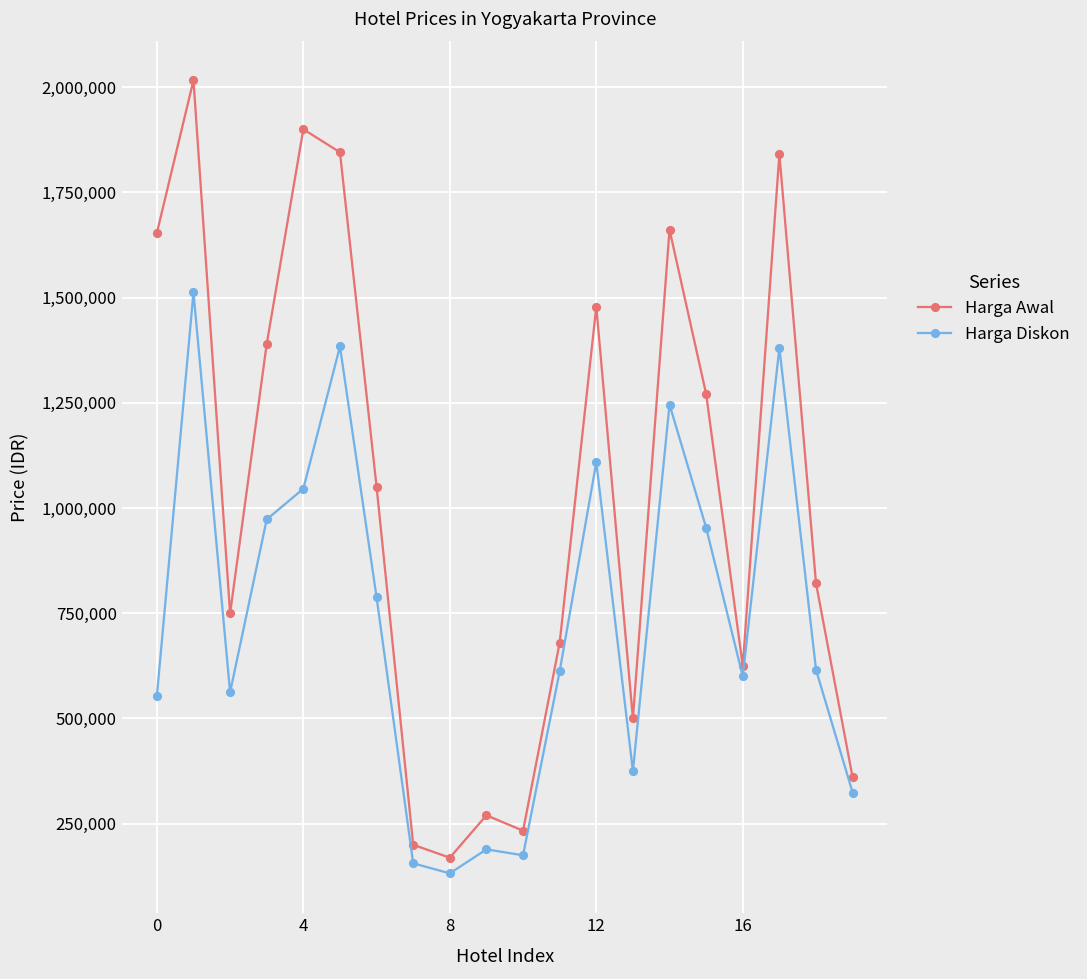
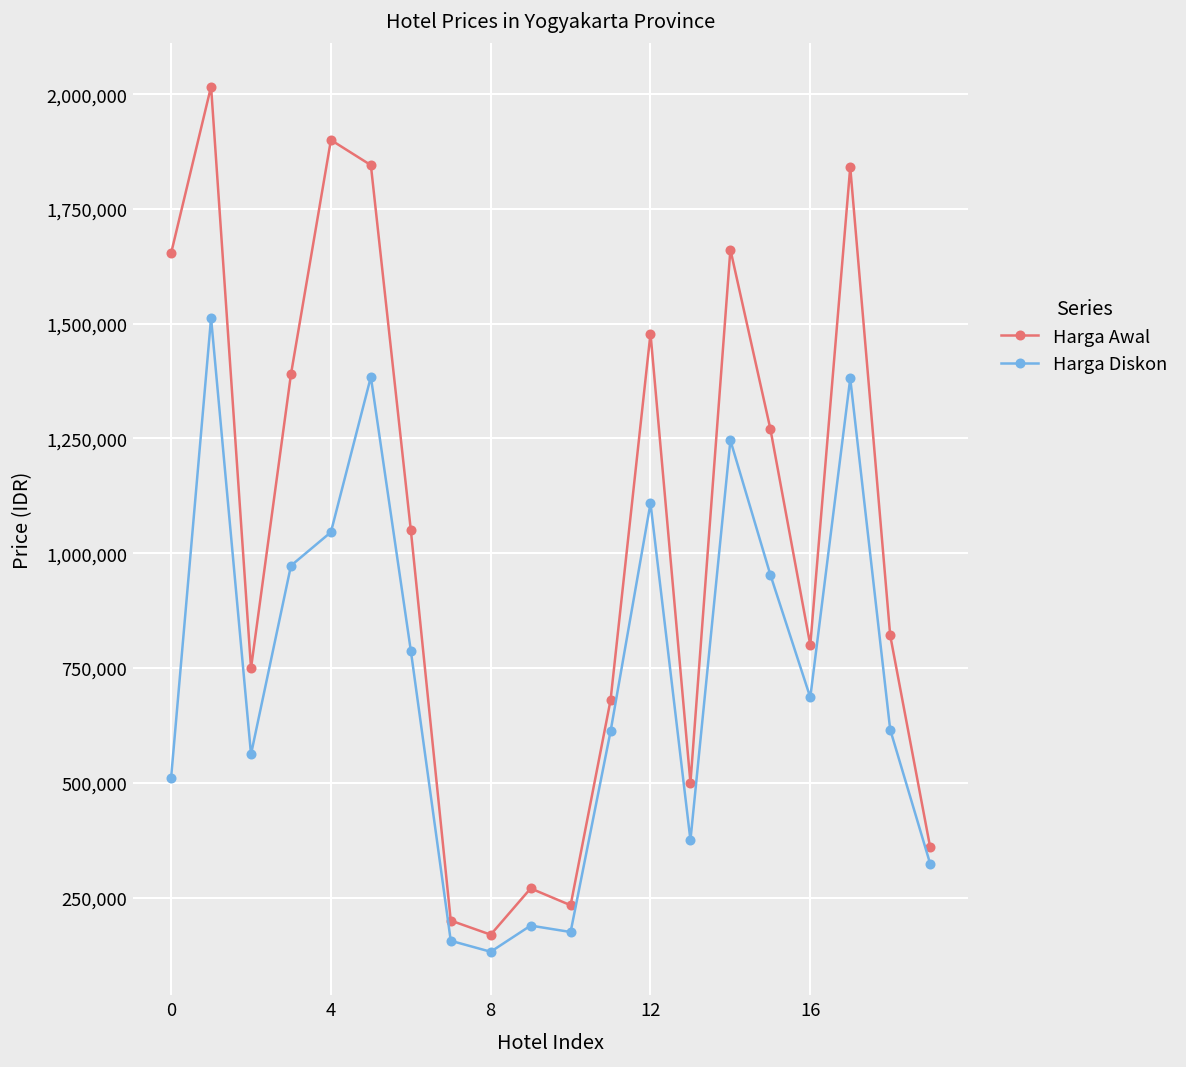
  {
    "Harga Awal": {
      "0": "1,650,000",
      "4": "1,900,000",
      "8": "170,000",
      "12": "1,480,000",
-     "16": "620,000"
+     "16": "800,000"
    },
    "Harga Diskon": {
-     "0": "550,000",
+     "0": "510,000",
      "4": "1,050,000",
      "8": "130,000",
      "12": "1,110,000",
-     "16": "600,000"
+     "16": "690,000"
    }
  }
